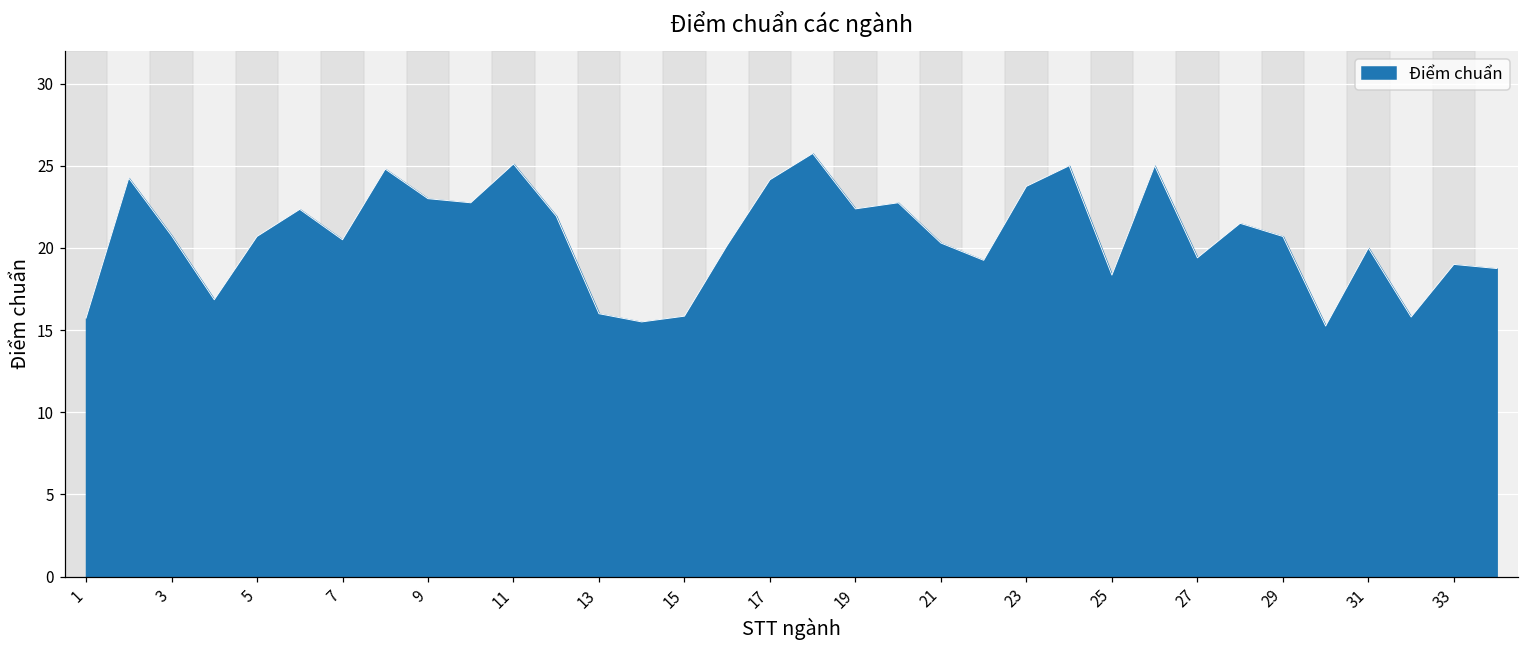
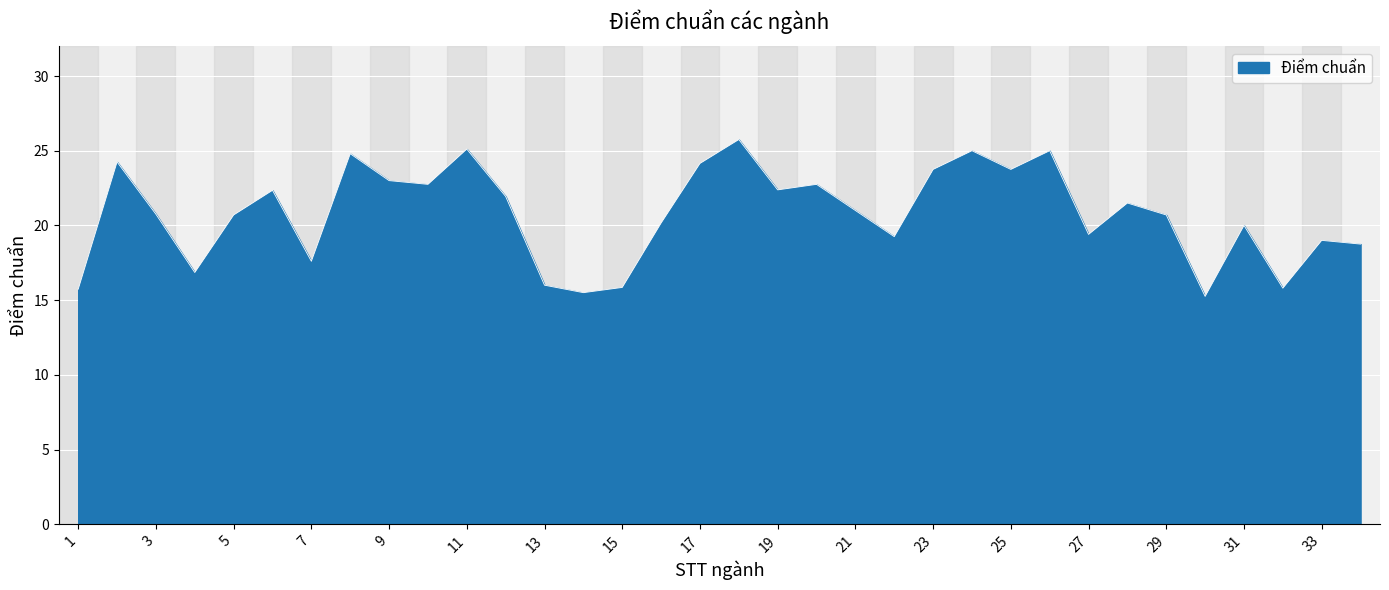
  {
    "1": 15.7,
    "3": 20.8,
    "5": 20.7,
-   "7": 20.5,
+   "7": 17.6,
    "9": 23.0,
    "11": 25.1,
    "13": 16.0,
    "15": 15.9,
    "17": 24.2,
    "19": 22.4,
-   "21": 20.3,
+   "21": 21.0,
    "23": 23.8,
-   "25": 18.4,
+   "25": 23.8,
    "27": 19.4,
    "29": 20.7,
    "31": 20.0,
    "33": 19.0
  }
